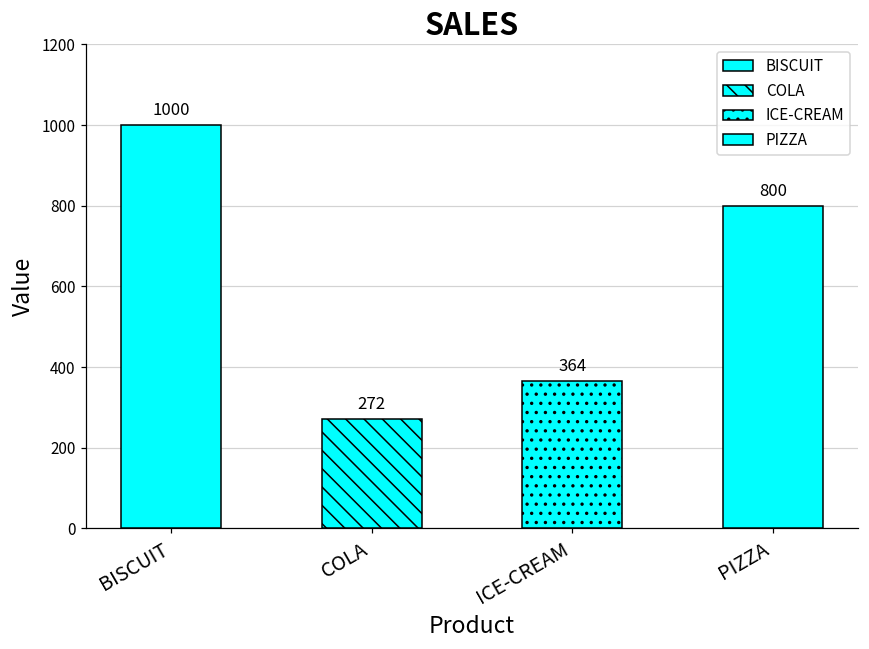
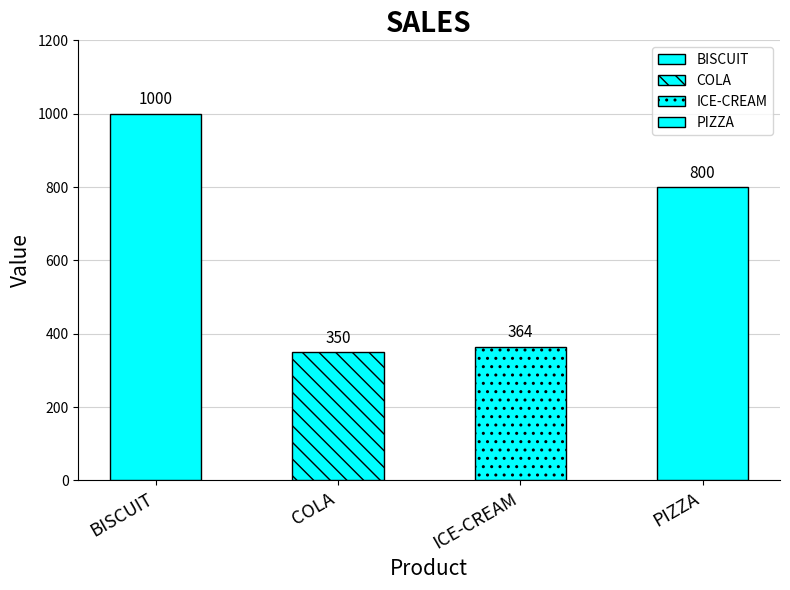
  {
    "BISCUIT": 1000,
-   "COLA": 272,
+   "COLA": 350,
    "ICE-CREAM": 364,
    "PIZZA": 800
  }
